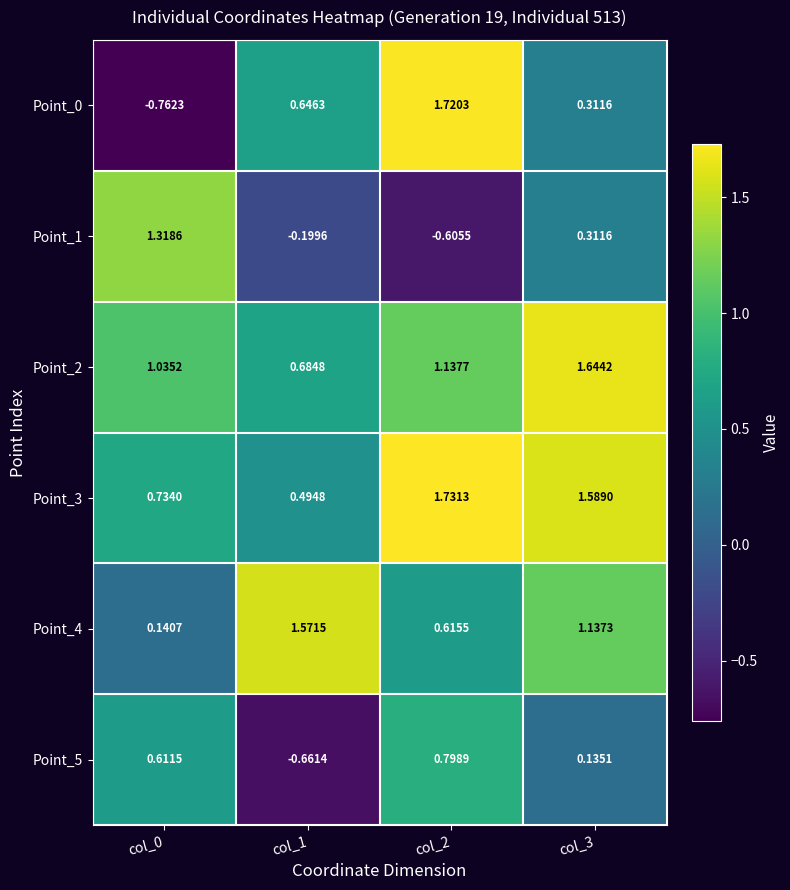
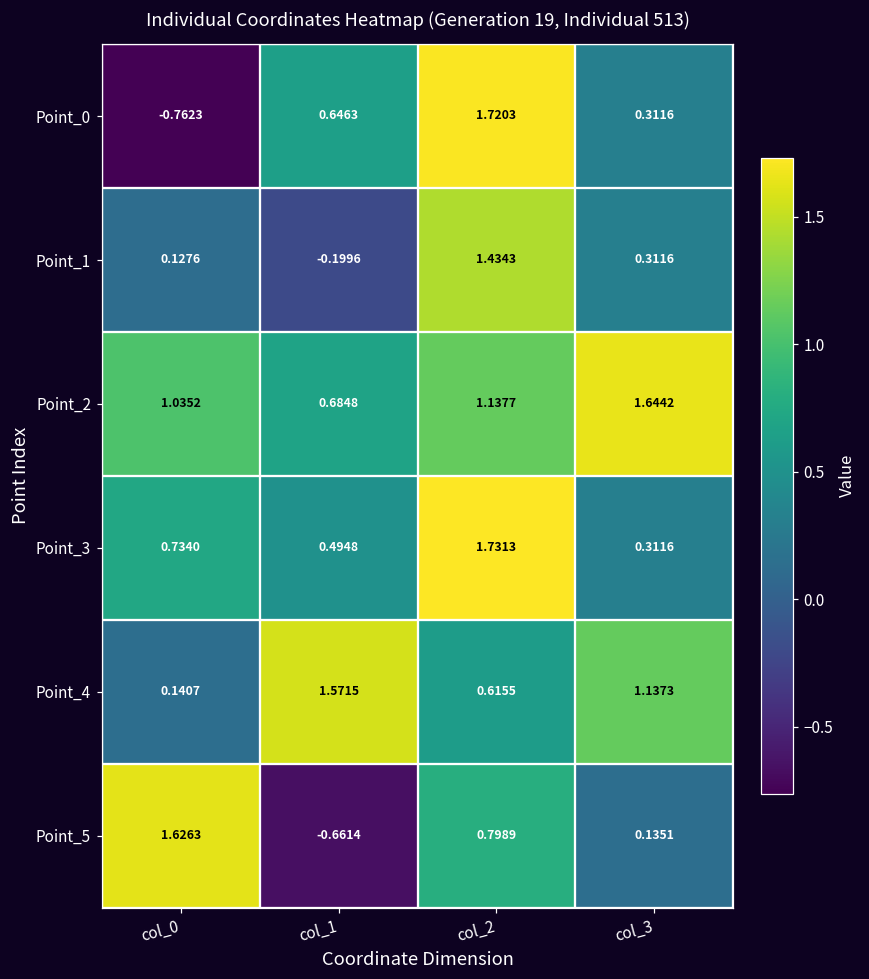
  {
    "Point_0": {
      "col_0": -0.7623,
      "col_1": 0.6463,
      "col_2": 1.7203,
      "col_3": 0.3116
    },
    "Point_1": {
-     "col_0": 1.3186,
+     "col_0": 0.1276,
      "col_1": -0.1996,
-     "col_2": -0.6055,
+     "col_2": 1.4343,
      "col_3": 0.3116
    },
    "Point_2": {
      "col_0": 1.0352,
      "col_1": 0.6848,
      "col_2": 1.1377,
      "col_3": 1.6442
    },
    "Point_3": {
      "col_0": 0.7340,
      "col_1": 0.4948,
      "col_2": 1.7313,
-     "col_3": 1.5890
+     "col_3": 0.3116
    },
    "Point_4": {
      "col_0": 0.1407,
      "col_1": 1.5715,
      "col_2": 0.6155,
      "col_3": 1.1373
    },
    "Point_5": {
-     "col_0": 0.6115,
+     "col_0": 1.6263,
      "col_1": -0.6614,
      "col_2": 0.7989,
      "col_3": 0.1351
    }
  }
